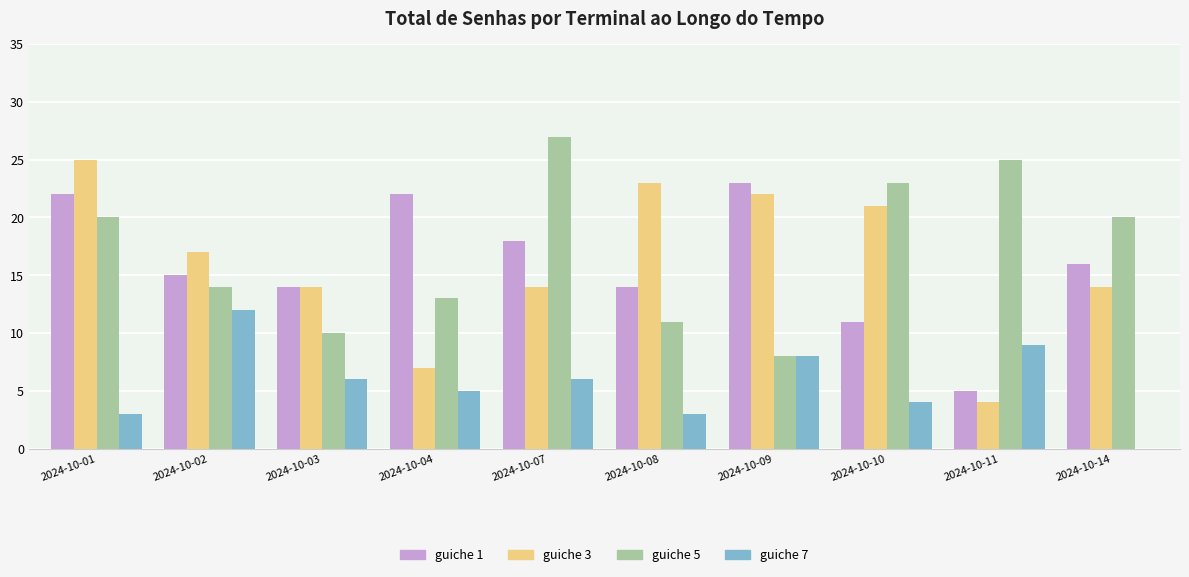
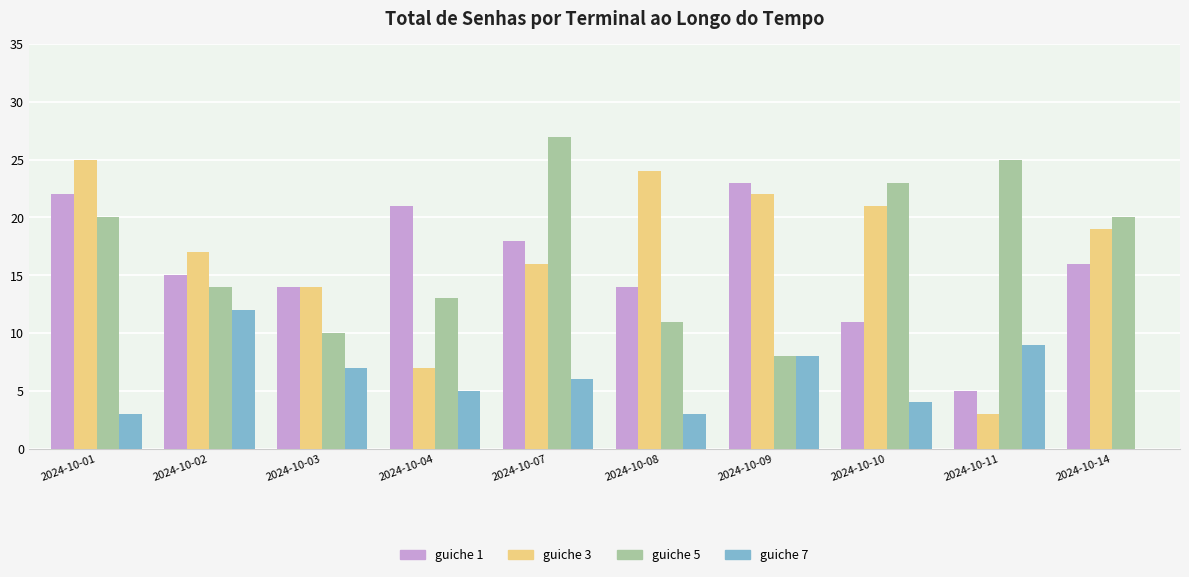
  {
    "guiche 1": {
      "2024-10-01": 22,
      "2024-10-02": 15,
      "2024-10-03": 14,
-     "2024-10-04": 22,
+     "2024-10-04": 21,
      "2024-10-07": 18,
      "2024-10-08": 14,
      "2024-10-09": 23,
      "2024-10-10": 11,
      "2024-10-11": 5,
      "2024-10-14": 16
    },
    "guiche 3": {
      "2024-10-01": 25,
      "2024-10-02": 17,
      "2024-10-03": 14,
      "2024-10-04": 7,
-     "2024-10-07": 14,
-     "2024-10-08": 23,
+     "2024-10-07": 16,
+     "2024-10-08": 24,
      "2024-10-09": 22,
      "2024-10-10": 21,
-     "2024-10-11": 4,
-     "2024-10-14": 14
+     "2024-10-11": 3,
+     "2024-10-14": 19
    },
    "guiche 5": {
      "2024-10-01": 20,
      "2024-10-02": 14,
      "2024-10-03": 10,
      "2024-10-04": 13,
      "2024-10-07": 27,
      "2024-10-08": 11,
      "2024-10-09": 8,
      "2024-10-10": 23,
      "2024-10-11": 25,
      "2024-10-14": 20
    },
    "guiche 7": {
      "2024-10-01": 3,
      "2024-10-02": 12,
-     "2024-10-03": 6,
+     "2024-10-03": 7,
      "2024-10-04": 5,
      "2024-10-07": 6,
      "2024-10-08": 3,
      "2024-10-09": 8,
      "2024-10-10": 4,
      "2024-10-11": 9,
      "2024-10-14": 0
    }
  }
